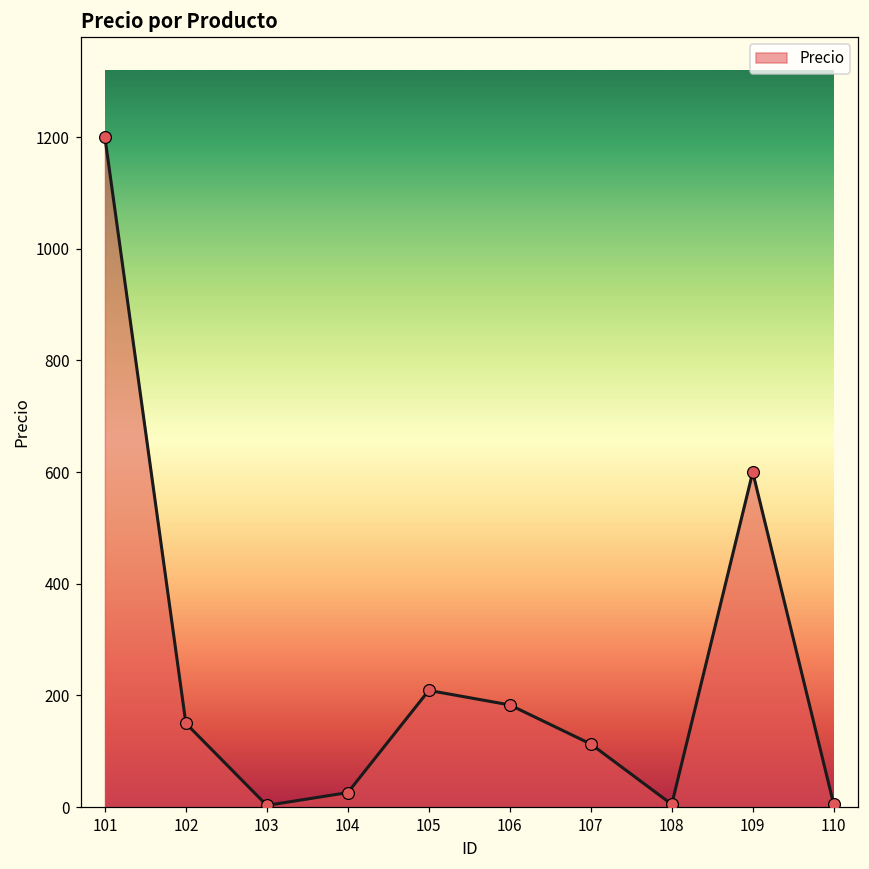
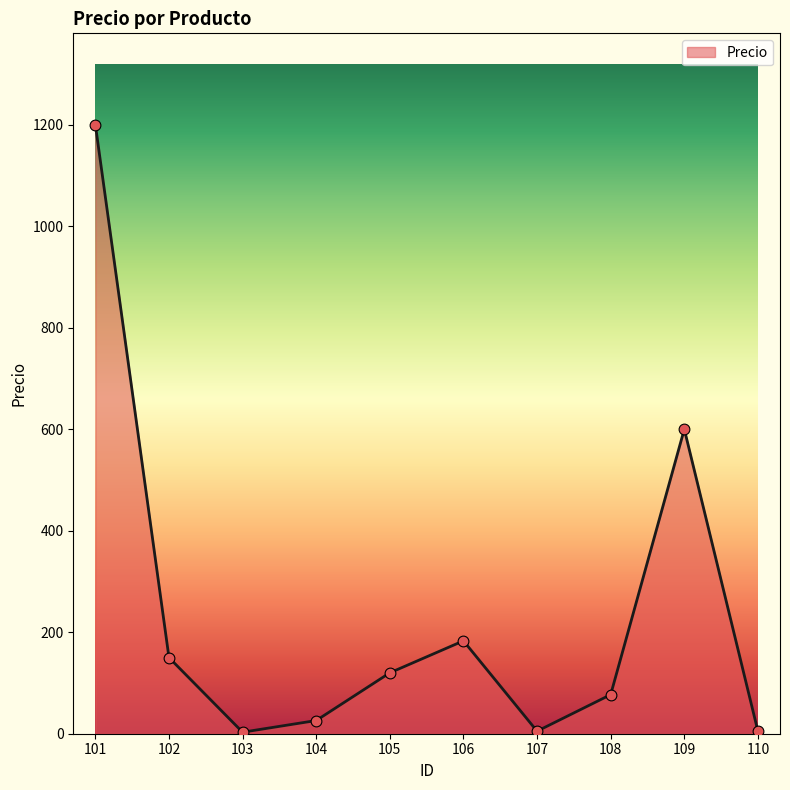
  {
    "101": 1200,
    "102": 150,
    "103": 0,
    "104": 30,
-   "105": 210,
+   "105": 120,
    "106": 180,
-   "107": 110,
-   "108": 10,
+   "107": 10,
+   "108": 80,
    "109": 600,
    "110": 10
  }
